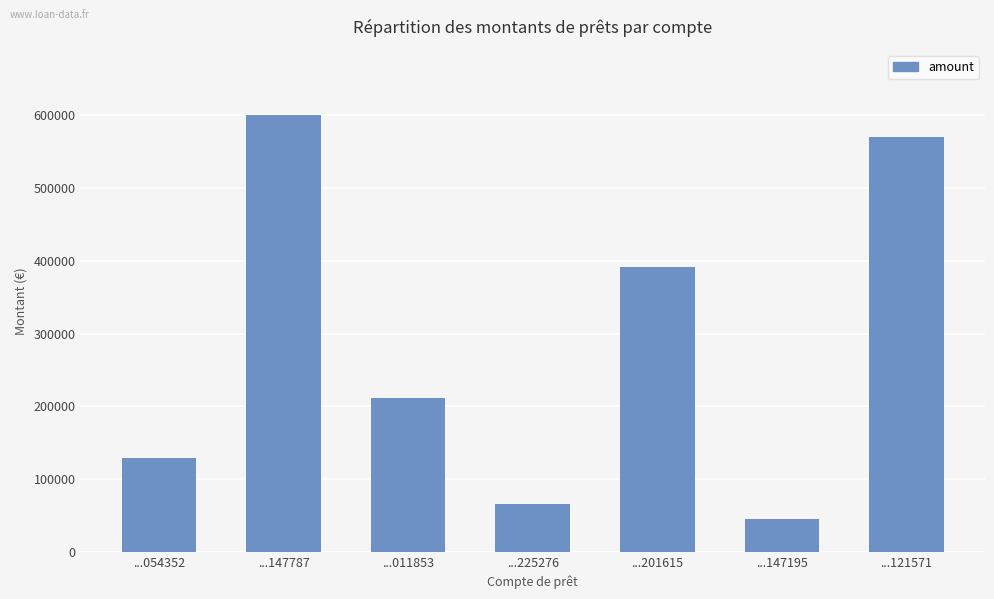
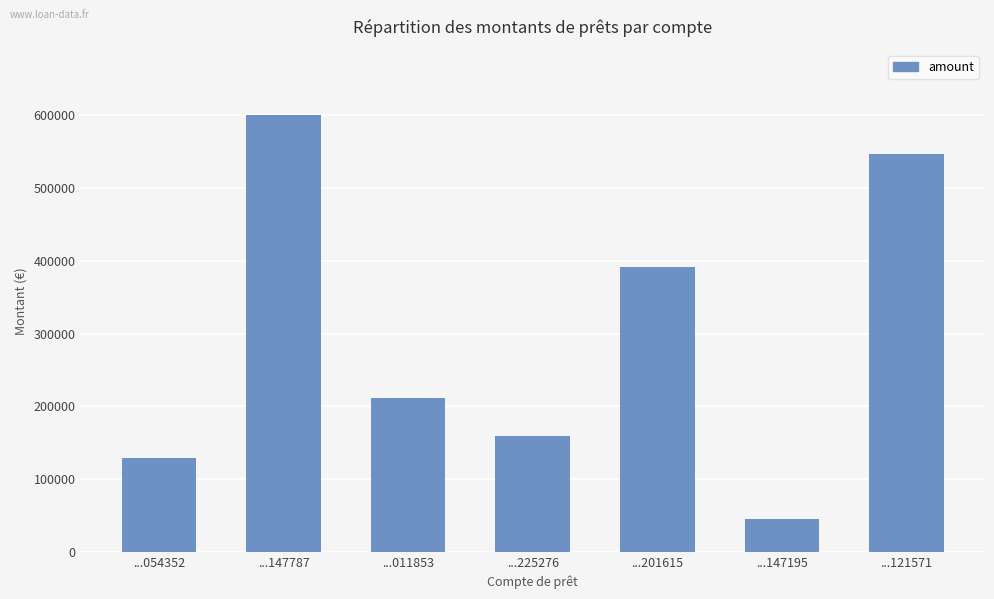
  {
    "...054352": 130000,
    "...147787": 600000,
    "...011853": 210000,
-   "...225276": 70000,
+   "...225276": 160000,
    "...201615": 390000,
    "...147195": 50000,
-   "...121571": 570000
+   "...121571": 550000
  }
